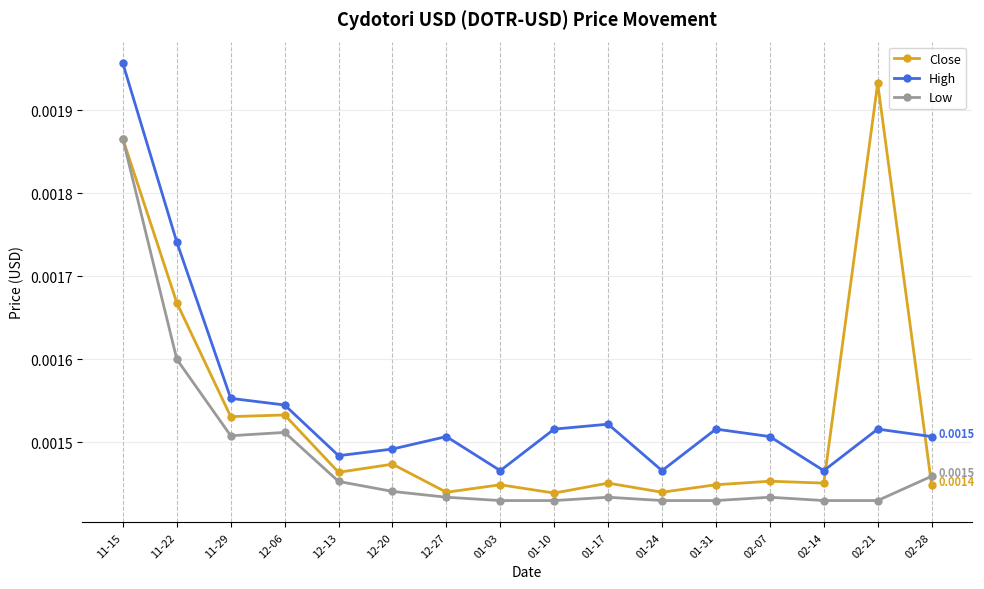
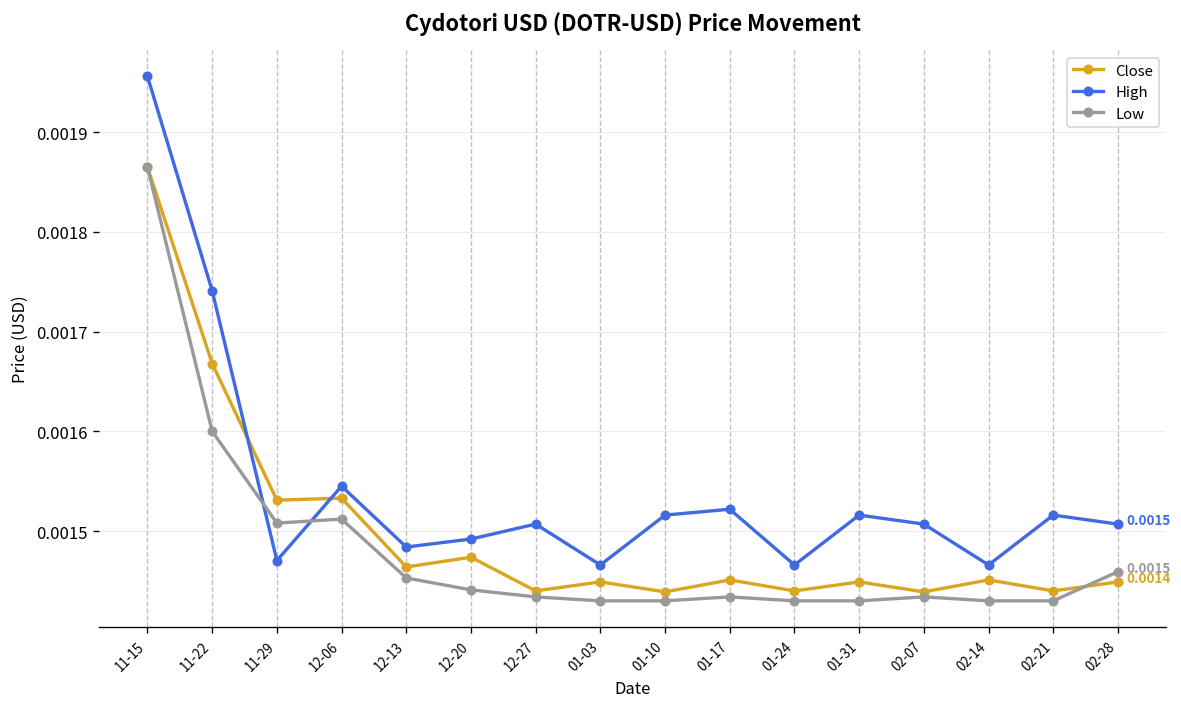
  {
    "Close": {
      "11-22": 0.00167,
      "11-29": 0.00153,
      "12-06": 0.00153,
      "12-13": 0.00146,
      "12-20": 0.00147,
      "12-27": 0.00144,
      "01-03": 0.00145,
      "01-10": 0.00144,
      "01-17": 0.00145,
      "01-24": 0.00144,
      "01-31": 0.00145,
-     "02-07": 0.00145,
+     "02-07": 0.00144,
      "02-14": 0.00145,
-     "02-21": 0.00193
+     "02-21": 0.00144
    },
    "High": {
      "11-15": 0.00196,
      "11-22": 0.00174,
-     "11-29": 0.00155,
+     "11-29": 0.00147,
      "12-06": 0.00155,
      "12-13": 0.00148,
      "12-20": 0.00149,
      "12-27": 0.00151,
      "01-03": 0.00147,
      "01-10": 0.00152,
      "01-17": 0.00152,
      "01-24": 0.00147,
      "01-31": 0.00152,
      "02-07": 0.00151,
      "02-14": 0.00147,
      "02-21": 0.00152
    },
    "Low": {
      "11-22": 0.00160,
      "11-29": 0.00151,
      "12-06": 0.00151,
      "12-13": 0.00145,
      "12-20": 0.00144,
      "12-27": 0.00143,
      "01-03": 0.00143,
      "01-10": 0.00143,
      "01-17": 0.00143,
      "01-24": 0.00143,
      "01-31": 0.00143,
      "02-07": 0.00143,
      "02-14": 0.00143,
      "02-21": 0.00143
    }
  }
